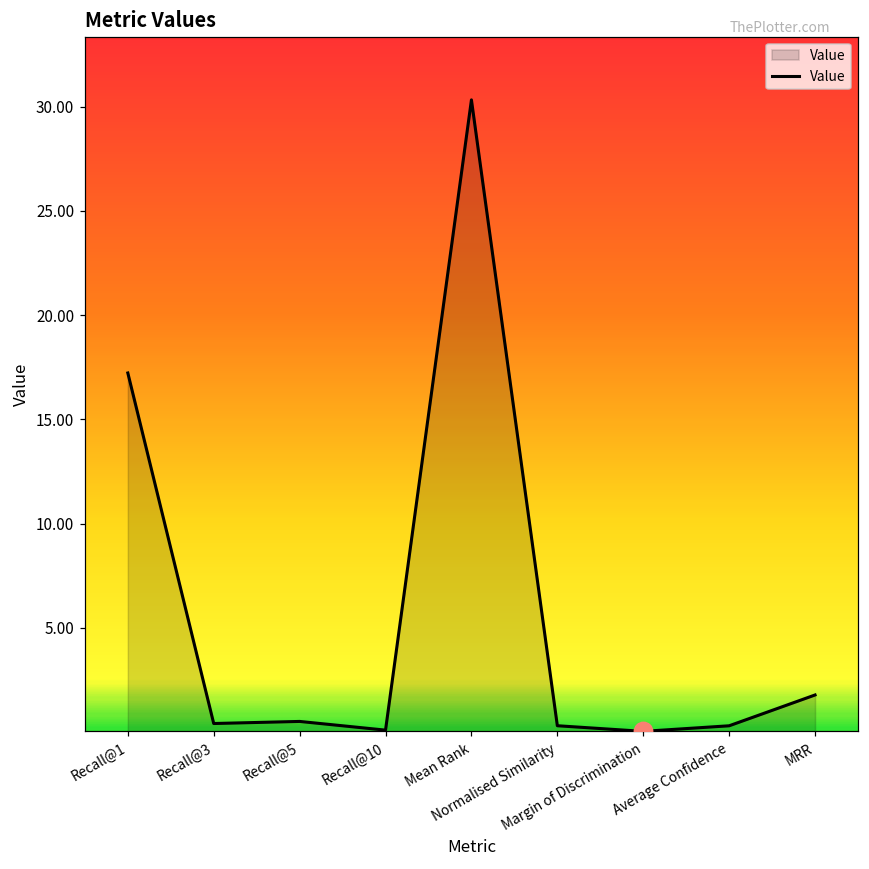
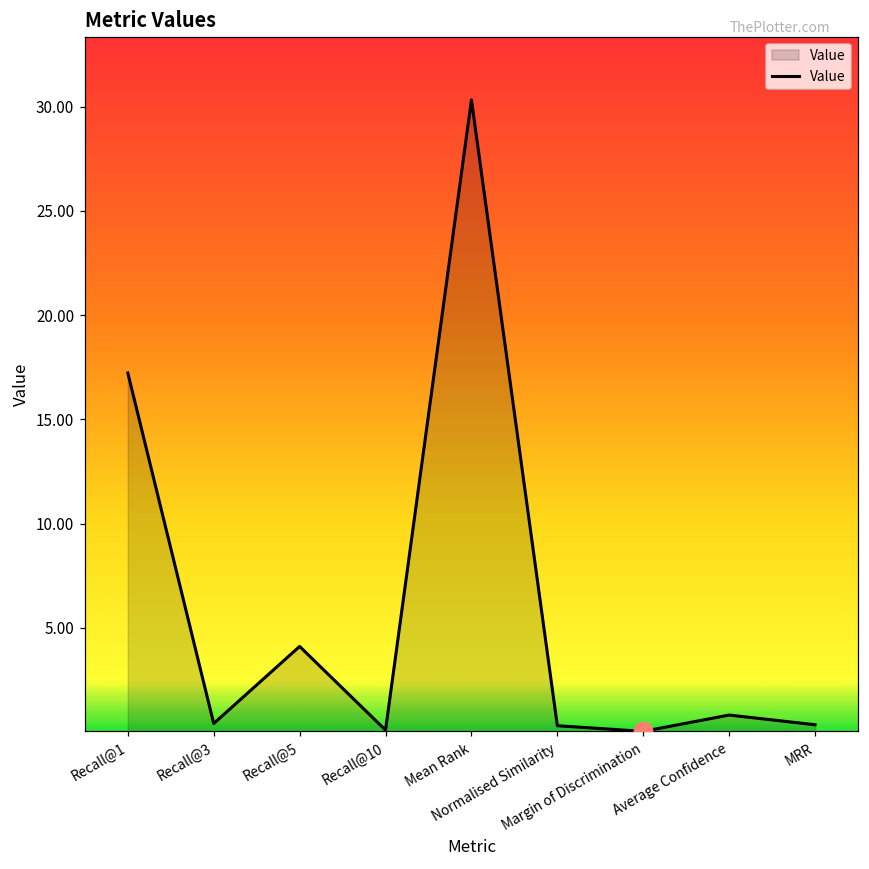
  {
    "Value": {
      "Recall@1": 17.2,
      "Recall@3": 0.4,
-     "Recall@5": 0.5,
+     "Recall@5": 4.1,
      "Recall@10": 0.1,
      "Mean Rank": 30.3,
      "Normalised Similarity": 0.3,
-     "Average Confidence": 0.3,
-     "MRR": 1.8
+     "Average Confidence": 0.8,
+     "MRR": 0.3
    }
  }
